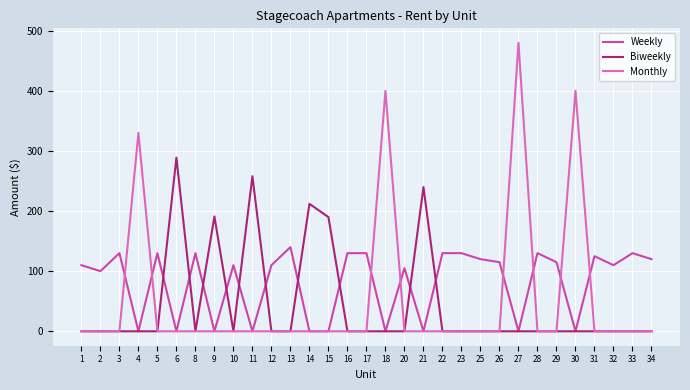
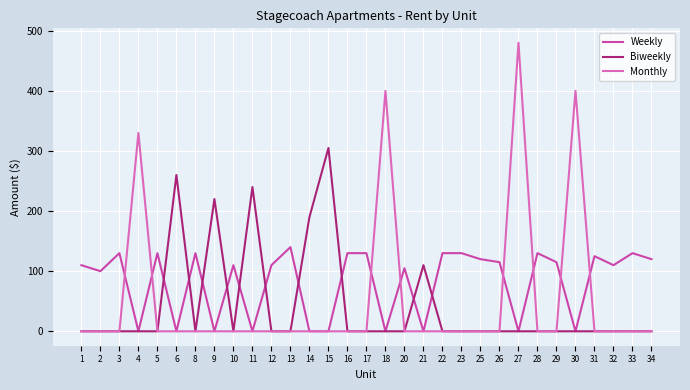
  {
    "Biweekly": {
-     "6": 290,
-     "9": 190,
-     "11": 260,
-     "14": 210,
-     "15": 190,
-     "21": 240
+     "6": 260,
+     "9": 220,
+     "11": 240,
+     "14": 190,
+     "15": 310,
+     "21": 110
    }
  }
